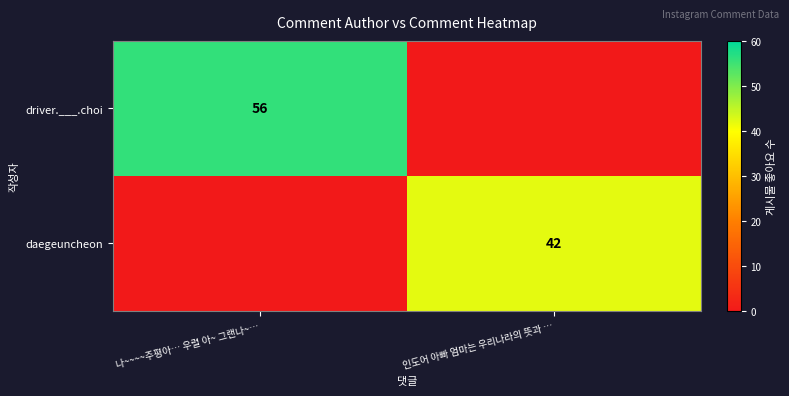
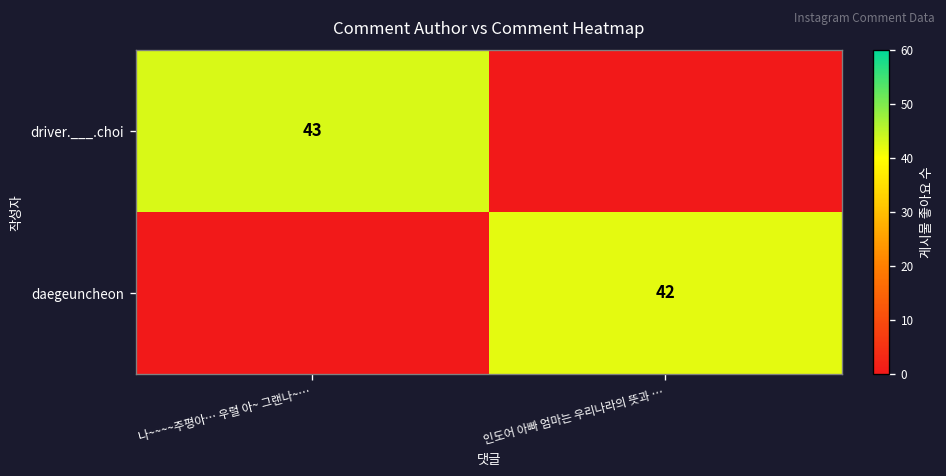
  {
    "driver.___.choi": {
-     "나~~~~주평아… 우렬 아~ 그랜나~…": 56
+     "나~~~~주평아… 우렬 아~ 그랜나~…": 43
    },
    "daegeuncheon": {
      "인도어 아빠 엄마는 우리나라의 뜻과 …": 42
    }
  }
